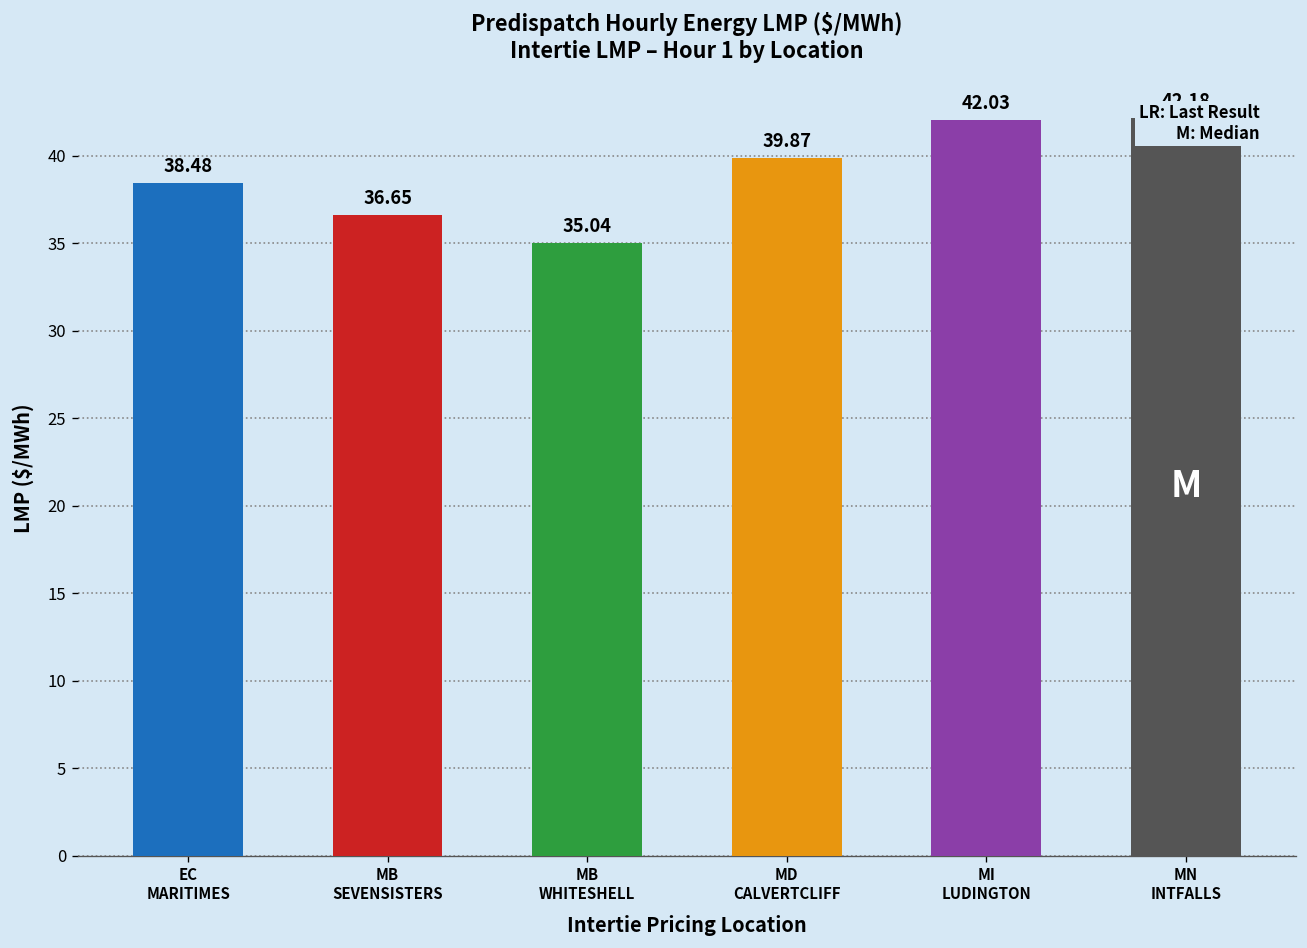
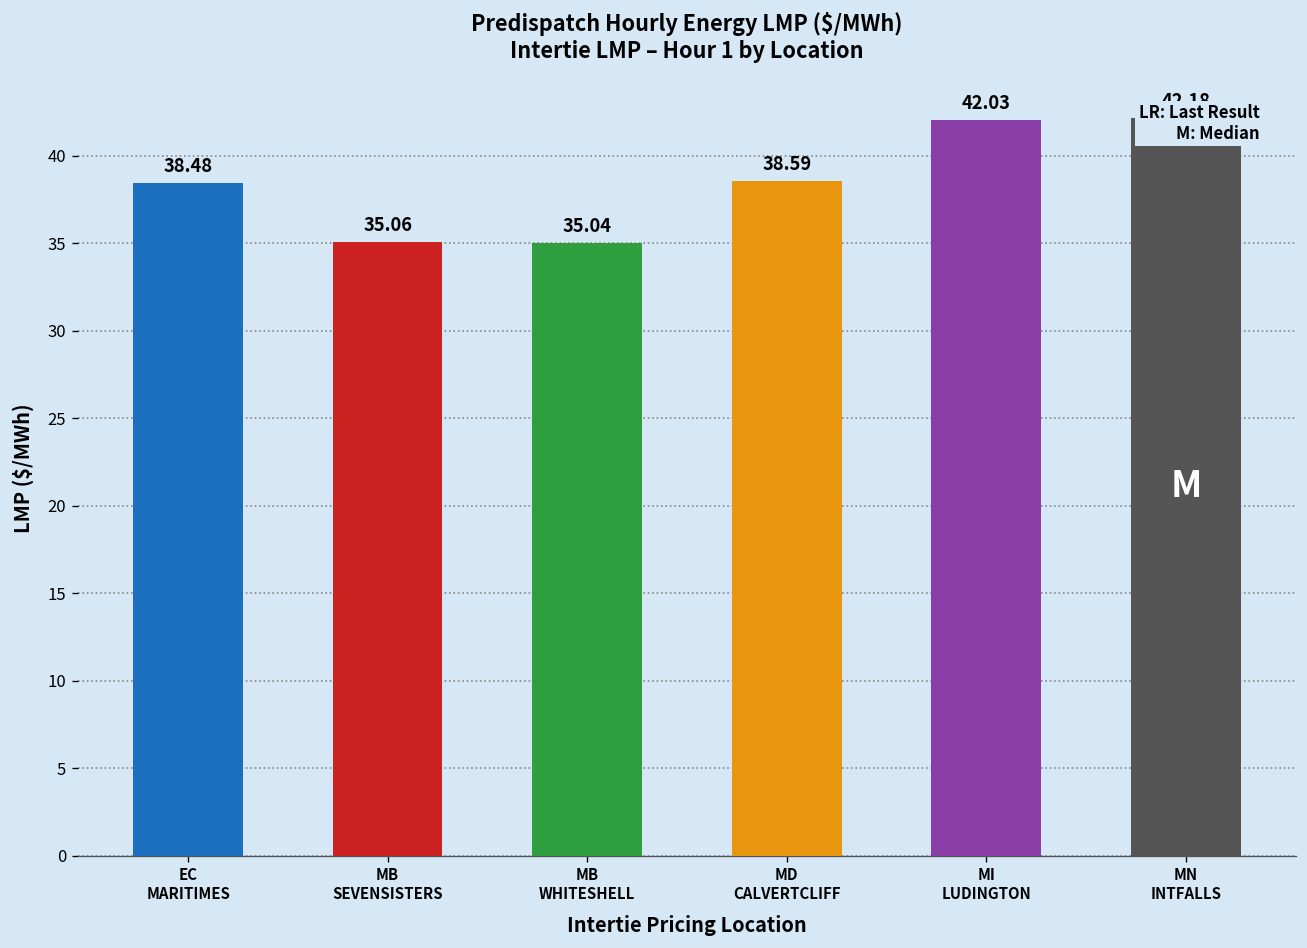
  {
    "EC MARITIMES": 38.48,
-   "MB SEVENSISTERS": 36.65,
+   "MB SEVENSISTERS": 35.06,
    "MB WHITESHELL": 35.04,
-   "MD CALVERTCLIFF": 39.87,
+   "MD CALVERTCLIFF": 38.59,
    "MI LUDINGTON": 42.03
  }
